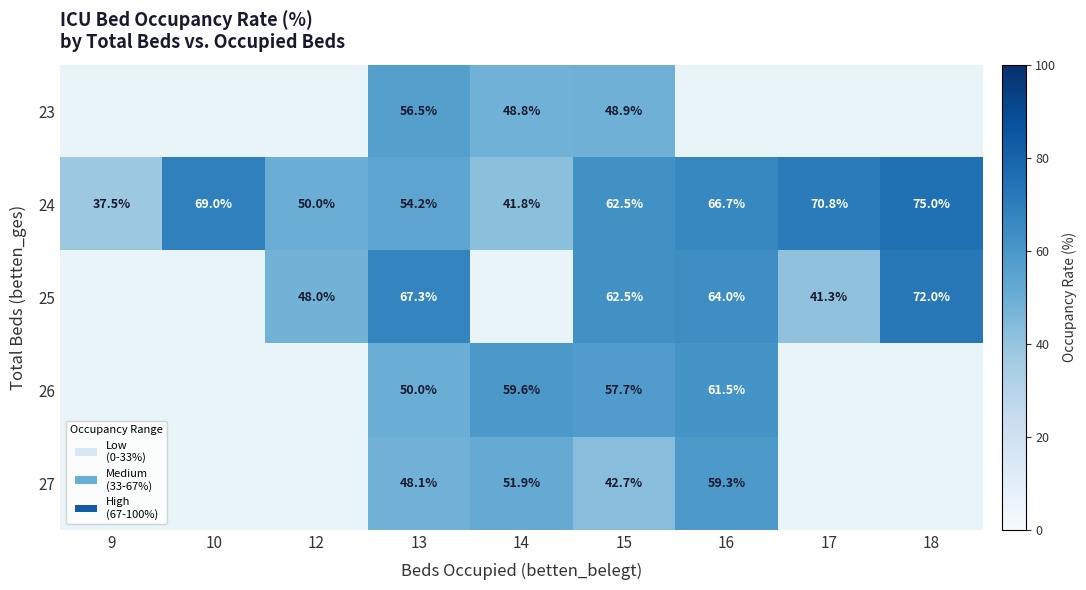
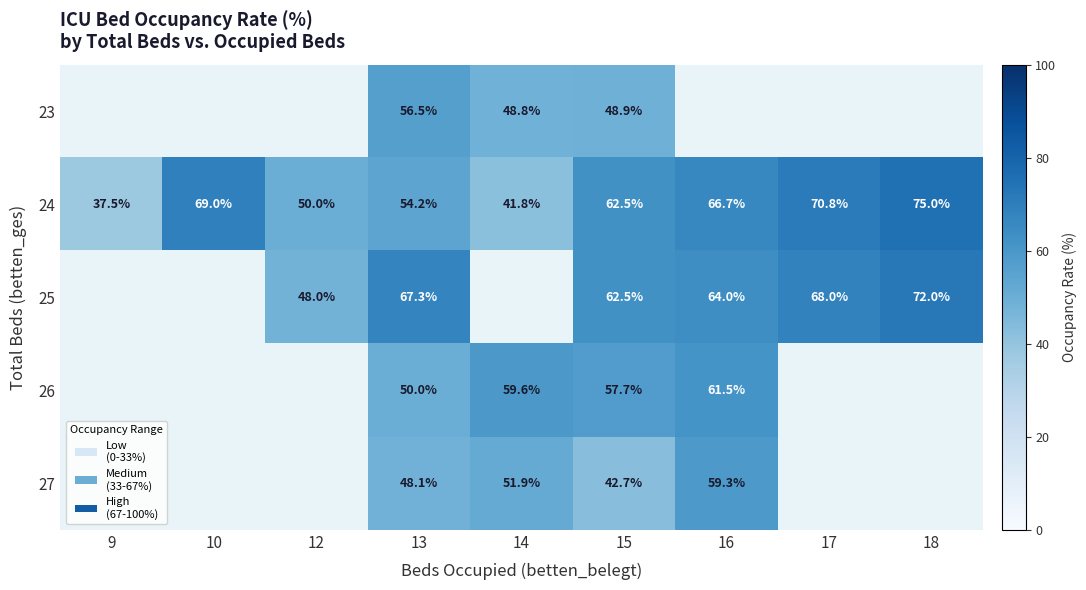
  {
    "23": {
      "13": "56.5%",
      "14": "48.8%",
      "15": "48.9%"
    },
    "24": {
      "9": "37.5%",
      "10": "69.0%",
      "12": "50.0%",
      "13": "54.2%",
      "14": "41.8%",
      "15": "62.5%",
      "16": "66.7%",
      "17": "70.8%",
      "18": "75.0%"
    },
    "25": {
      "12": "48.0%",
      "13": "67.3%",
      "15": "62.5%",
      "16": "64.0%",
-     "17": "41.3%",
+     "17": "68.0%",
      "18": "72.0%"
    },
    "26": {
      "13": "50.0%",
      "14": "59.6%",
      "15": "57.7%",
      "16": "61.5%"
    },
    "27": {
      "13": "48.1%",
      "14": "51.9%",
      "15": "42.7%",
      "16": "59.3%"
    }
  }
